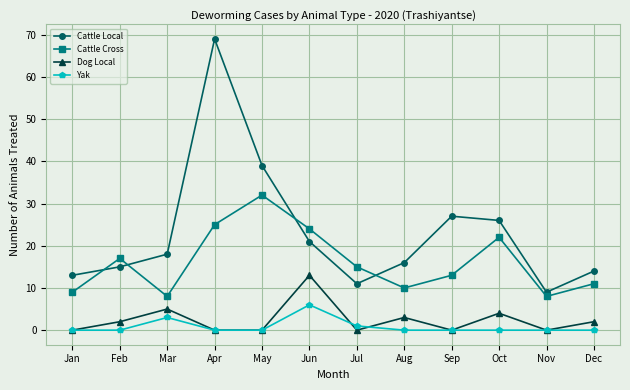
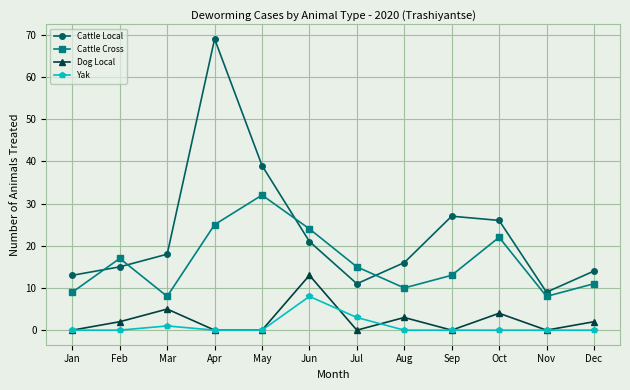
  {
    "Yak": {
      "Feb": 0,
-     "Mar": 3,
-     "Jun": 6,
-     "Jul": 1,
+     "Mar": 1,
+     "Jun": 8,
+     "Jul": 3,
      "Aug": 0,
      "Oct": 0,
      "Dec": 0
    }
  }
